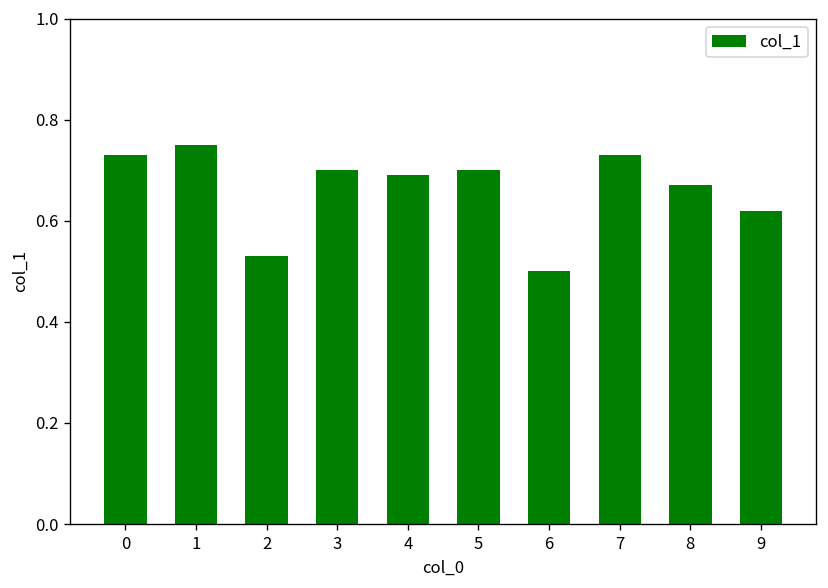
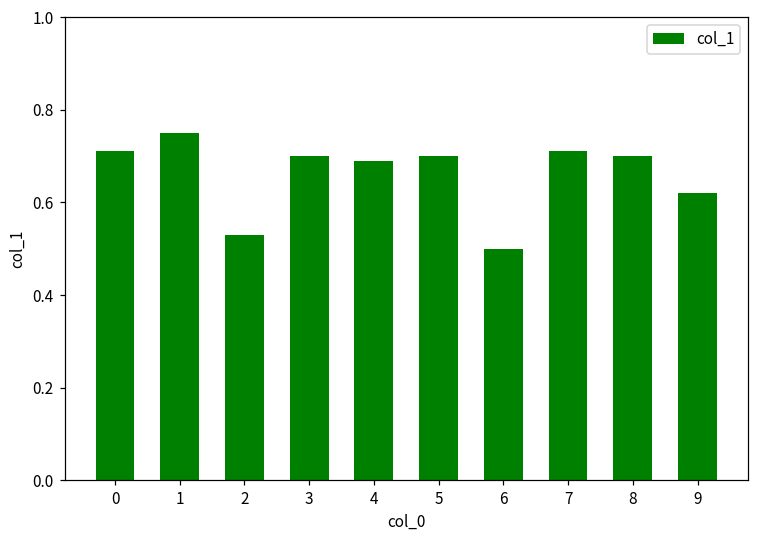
  {
-   "0": 0.73,
+   "0": 0.71,
    "1": 0.75,
    "2": 0.53,
    "3": 0.70,
    "4": 0.69,
    "5": 0.70,
    "6": 0.50,
-   "7": 0.73,
-   "8": 0.67,
+   "7": 0.71,
+   "8": 0.70,
    "9": 0.62
  }
